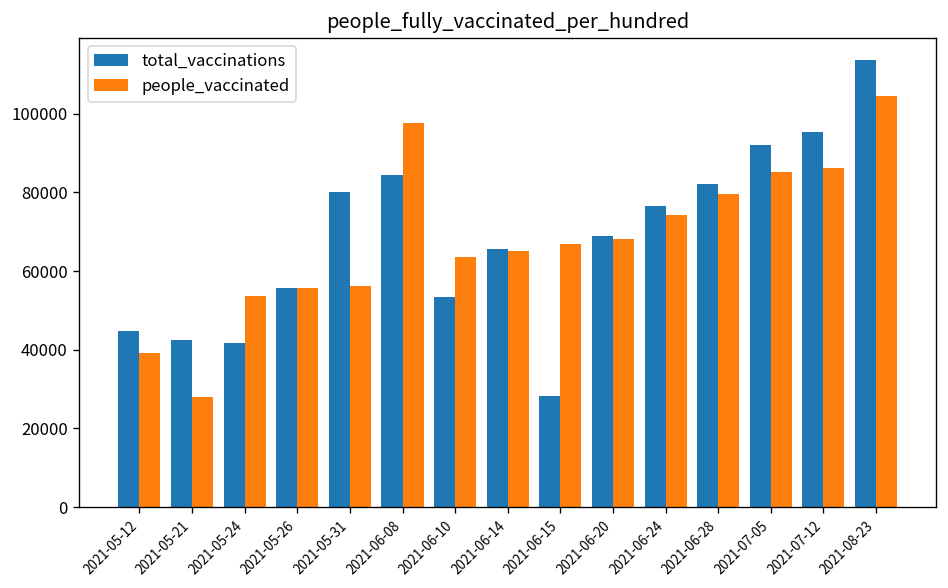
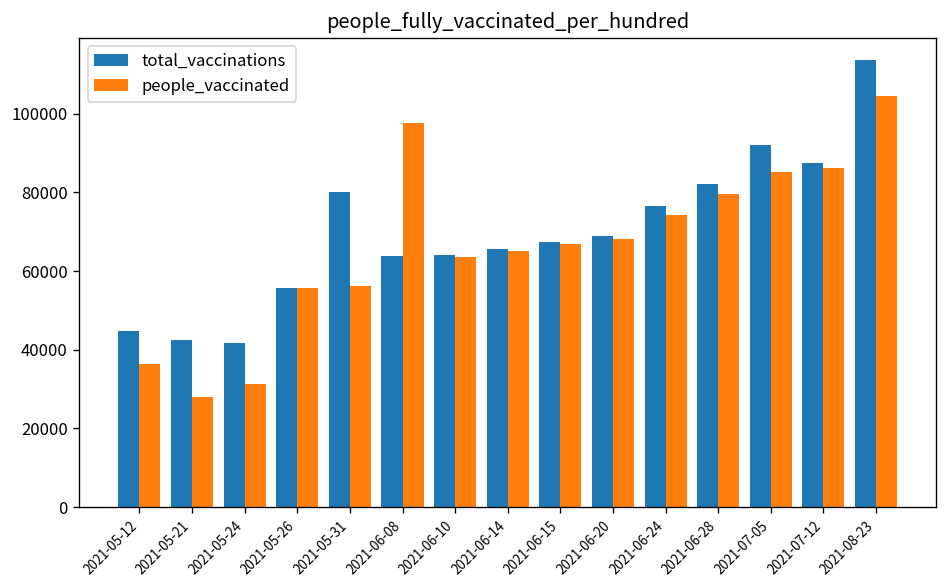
  {
    "total_vaccinations": {
      "2021-05-12": 45000,
      "2021-05-21": 43000,
      "2021-05-24": 42000,
      "2021-05-26": 56000,
      "2021-05-31": 80000,
-     "2021-06-08": 84000,
-     "2021-06-10": 53000,
+     "2021-06-08": 64000,
+     "2021-06-10": 64000,
      "2021-06-14": 66000,
-     "2021-06-15": 28000,
+     "2021-06-15": 67000,
      "2021-06-20": 69000,
      "2021-06-24": 77000,
      "2021-06-28": 82000,
      "2021-07-05": 92000,
-     "2021-07-12": 95000,
+     "2021-07-12": 88000,
      "2021-08-23": 114000
    },
    "people_vaccinated": {
-     "2021-05-12": 39000,
+     "2021-05-12": 36000,
      "2021-05-21": 28000,
-     "2021-05-24": 54000,
+     "2021-05-24": 31000,
      "2021-05-26": 56000,
      "2021-05-31": 56000,
      "2021-06-08": 98000,
      "2021-06-10": 64000,
      "2021-06-14": 65000,
      "2021-06-15": 67000,
      "2021-06-20": 68000,
      "2021-06-24": 74000,
      "2021-06-28": 80000,
      "2021-07-05": 85000,
      "2021-07-12": 86000,
      "2021-08-23": 105000
    }
  }
